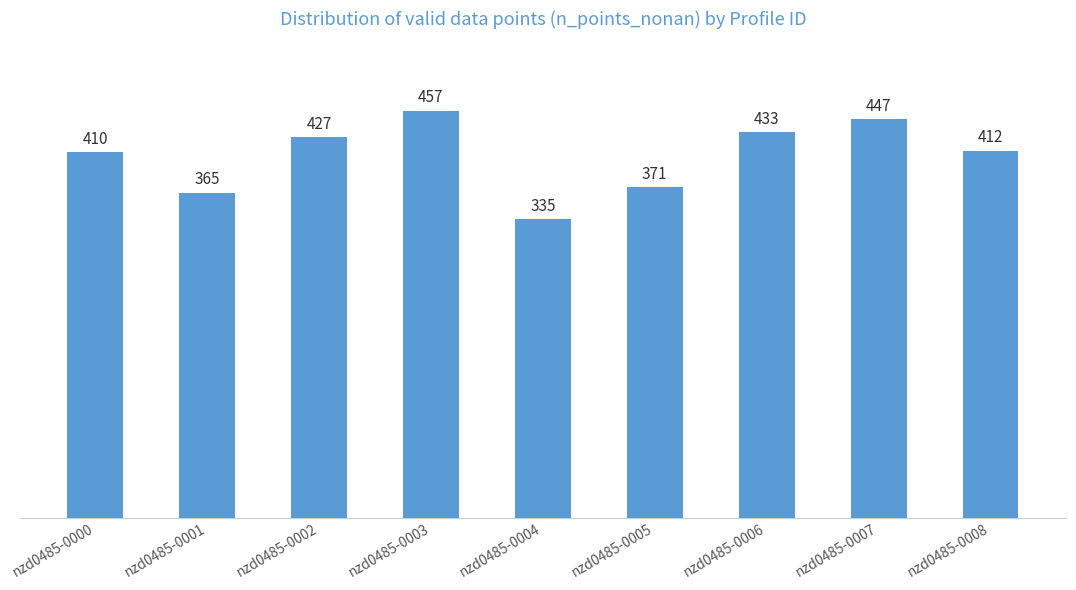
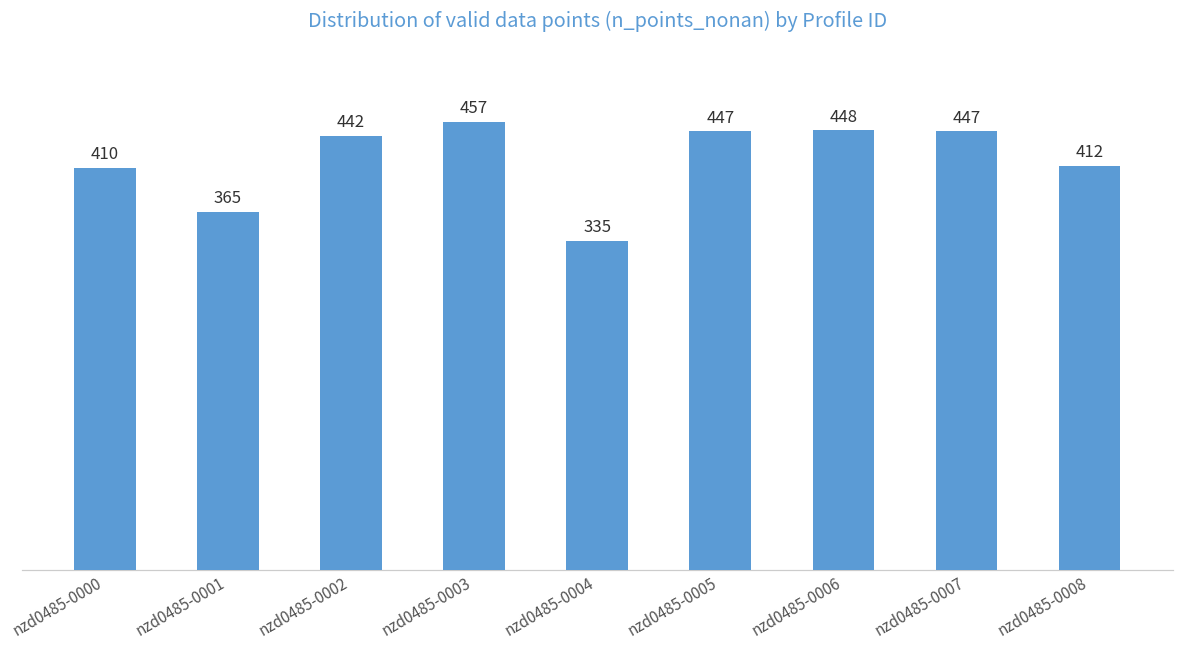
  {
    "nzd0485-0000": 410,
    "nzd0485-0001": 365,
-   "nzd0485-0002": 427,
+   "nzd0485-0002": 442,
    "nzd0485-0003": 457,
    "nzd0485-0004": 335,
-   "nzd0485-0005": 371,
-   "nzd0485-0006": 433,
+   "nzd0485-0005": 447,
+   "nzd0485-0006": 448,
    "nzd0485-0007": 447,
    "nzd0485-0008": 412
  }
